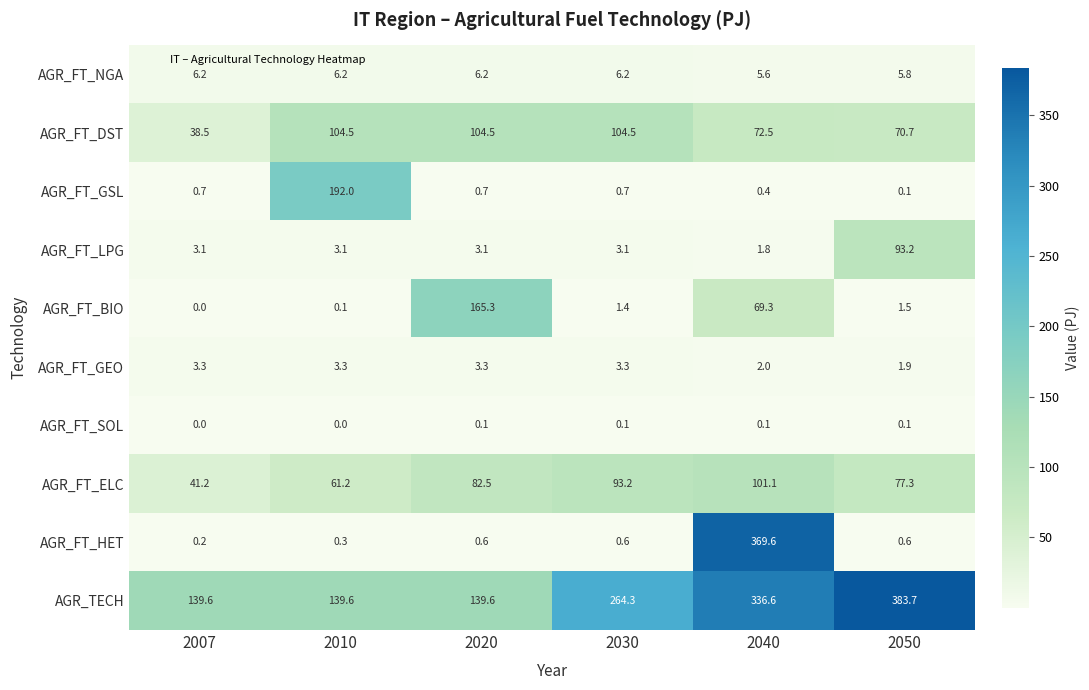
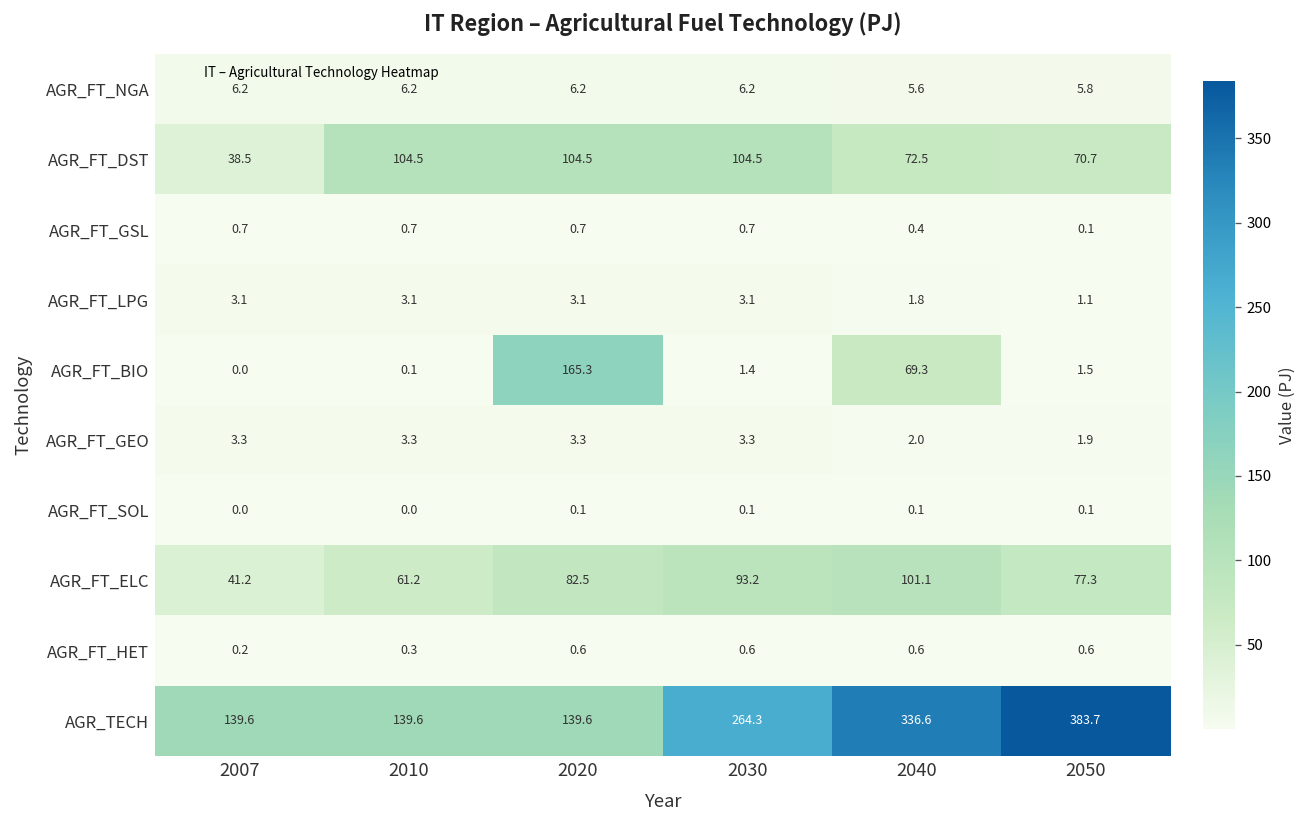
  {
    "AGR_FT_NGA": {
      "2007": 6.2,
      "2010": 6.2,
      "2020": 6.2,
      "2030": 6.2,
      "2040": 5.6,
      "2050": 5.8
    },
    "AGR_FT_DST": {
      "2007": 38.5,
      "2010": 104.5,
      "2020": 104.5,
      "2030": 104.5,
      "2040": 72.5,
      "2050": 70.7
    },
    "AGR_FT_GSL": {
      "2007": 0.7,
-     "2010": 192.0,
+     "2010": 0.7,
      "2020": 0.7,
      "2030": 0.7,
      "2040": 0.4,
      "2050": 0.1
    },
    "AGR_FT_LPG": {
      "2007": 3.1,
      "2010": 3.1,
      "2020": 3.1,
      "2030": 3.1,
      "2040": 1.8,
-     "2050": 93.2
+     "2050": 1.1
    },
    "AGR_FT_BIO": {
      "2007": 0.0,
      "2010": 0.1,
      "2020": 165.3,
      "2030": 1.4,
      "2040": 69.3,
      "2050": 1.5
    },
    "AGR_FT_GEO": {
      "2007": 3.3,
      "2010": 3.3,
      "2020": 3.3,
      "2030": 3.3,
      "2040": 2.0,
      "2050": 1.9
    },
    "AGR_FT_SOL": {
      "2007": 0.0,
      "2010": 0.0,
      "2020": 0.1,
      "2030": 0.1,
      "2040": 0.1,
      "2050": 0.1
    },
    "AGR_FT_ELC": {
      "2007": 41.2,
      "2010": 61.2,
      "2020": 82.5,
      "2030": 93.2,
      "2040": 101.1,
      "2050": 77.3
    },
    "AGR_FT_HET": {
      "2007": 0.2,
      "2010": 0.3,
      "2020": 0.6,
      "2030": 0.6,
-     "2040": 369.6,
+     "2040": 0.6,
      "2050": 0.6
    },
    "AGR_TECH": {
      "2007": 139.6,
      "2010": 139.6,
      "2020": 139.6,
      "2030": 264.3,
      "2040": 336.6,
      "2050": 383.7
    }
  }
